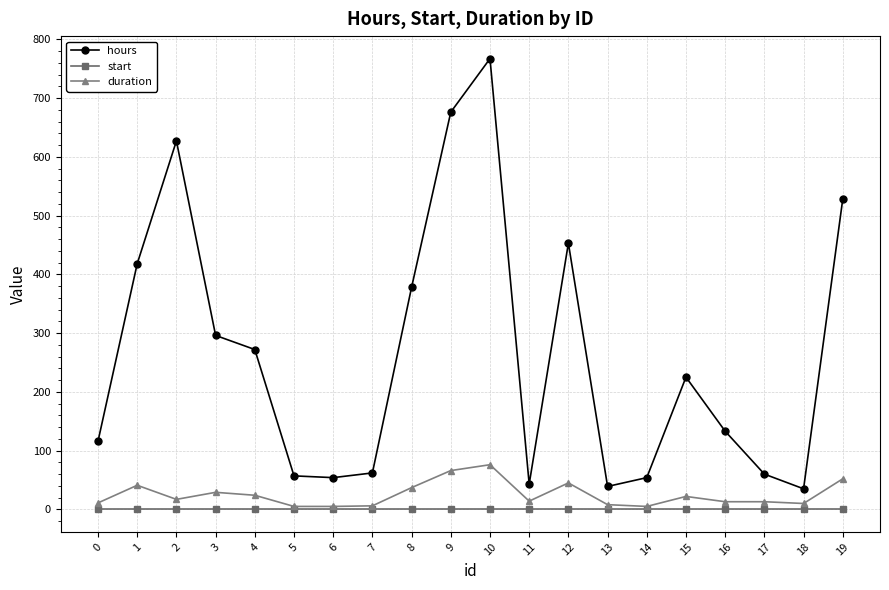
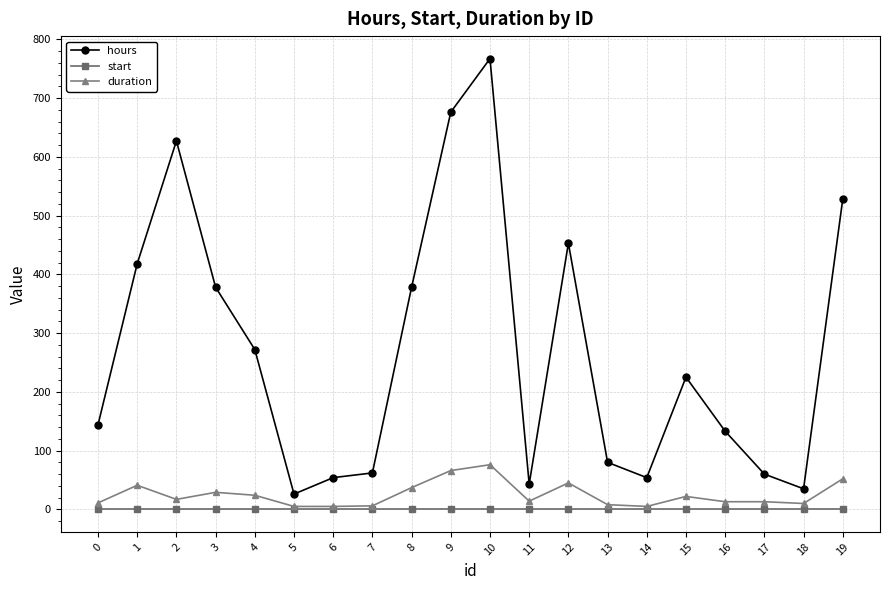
  {
    "hours": {
-     "0": 120,
+     "0": 140,
      "1": 420,
      "2": 630,
-     "3": 300,
+     "3": 380,
      "4": 270,
-     "5": 60,
+     "5": 30,
      "6": 50,
      "7": 60,
      "8": 380,
      "9": 680,
      "10": 770,
      "11": 40,
      "12": 450,
-     "13": 40,
+     "13": 80,
      "14": 50,
      "15": 230,
      "16": 130,
      "17": 60,
      "18": 40,
      "19": 530
    }
  }
